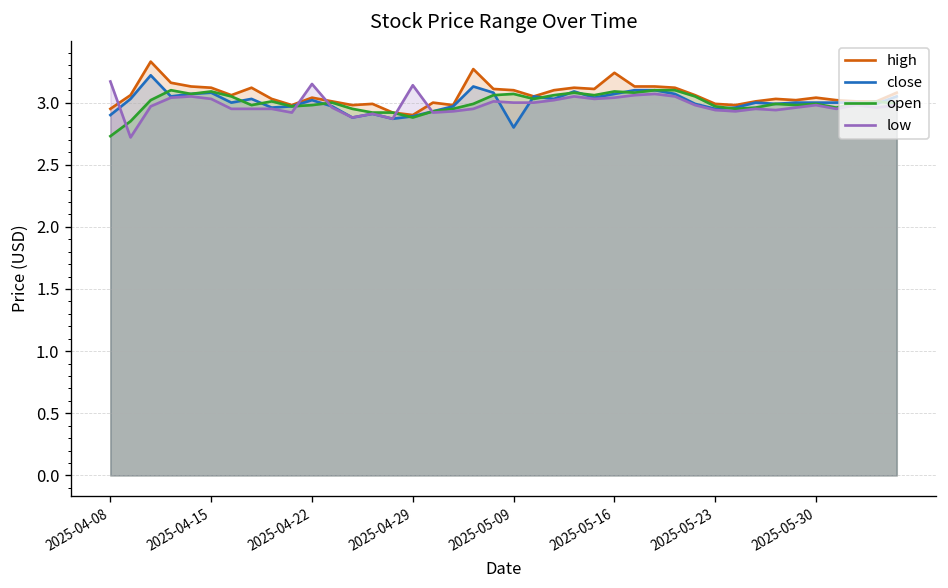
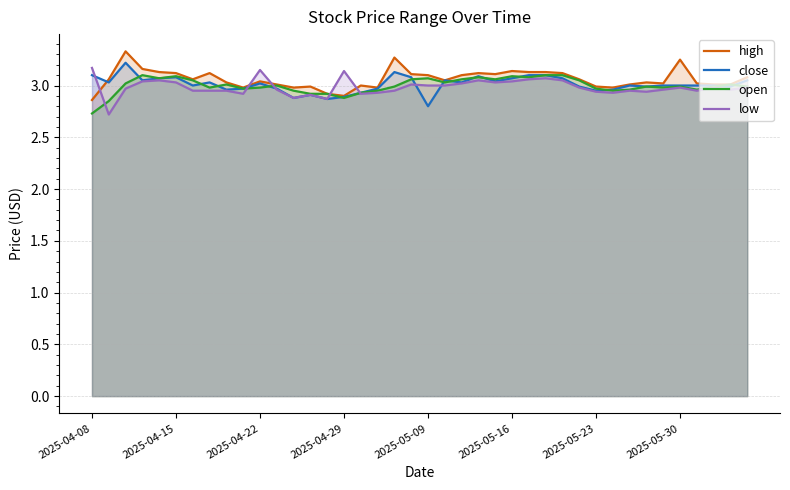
  {
    "high": {
-     "2025-04-08": 2.95,
+     "2025-04-08": 2.86,
      "2025-04-15": 3.12,
      "2025-05-09": 3.10,
-     "2025-05-16": 3.24,
-     "2025-05-30": 3.04
+     "2025-05-16": 3.14,
+     "2025-05-30": 3.25
    },
    "close": {
-     "2025-04-08": 2.9,
+     "2025-04-08": 3.1,
      "2025-05-09": 2.8
    },
    "open": {
      "2025-04-08": 2.73,
      "2025-04-22": 2.98,
      "2025-05-09": 3.07
    },
    "low": {
      "2025-04-08": 3.17,
      "2025-04-15": 3.03,
      "2025-04-22": 3.15,
      "2025-04-29": 3.14,
      "2025-05-09": 3.00,
      "2025-05-16": 3.04
    }
  }
